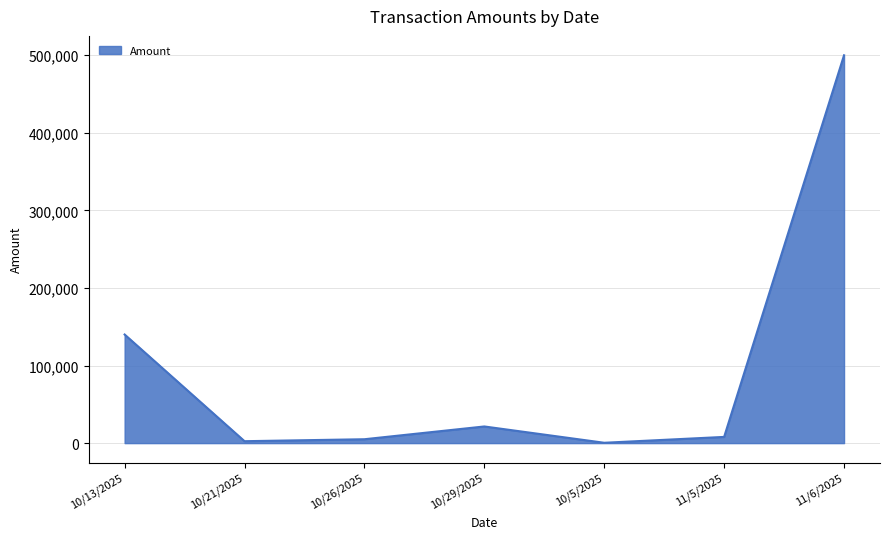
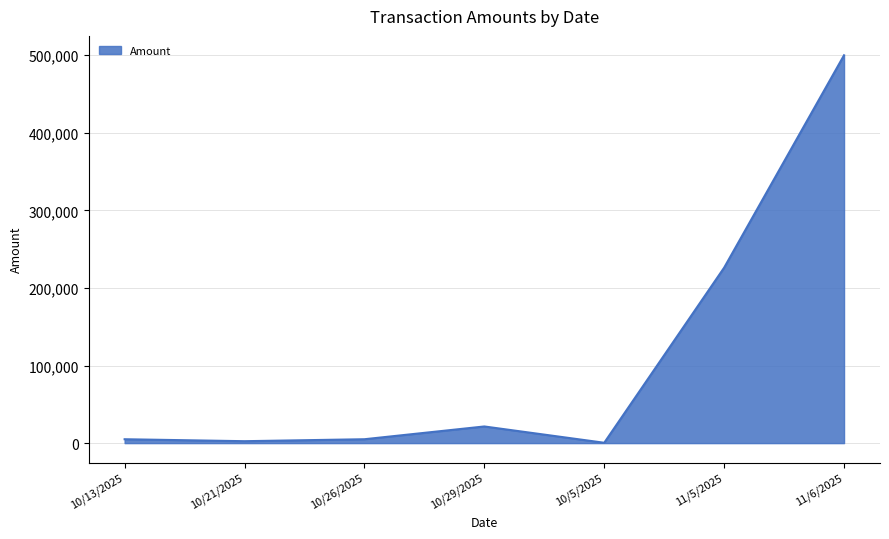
  {
-   "10/13/2025": "140,000",
+   "10/13/2025": "10,000",
    "10/21/2025": "0",
    "10/26/2025": "10,000",
    "10/29/2025": "20,000",
    "10/5/2025": "0",
-   "11/5/2025": "10,000",
+   "11/5/2025": "230,000",
    "11/6/2025": "500,000"
  }
